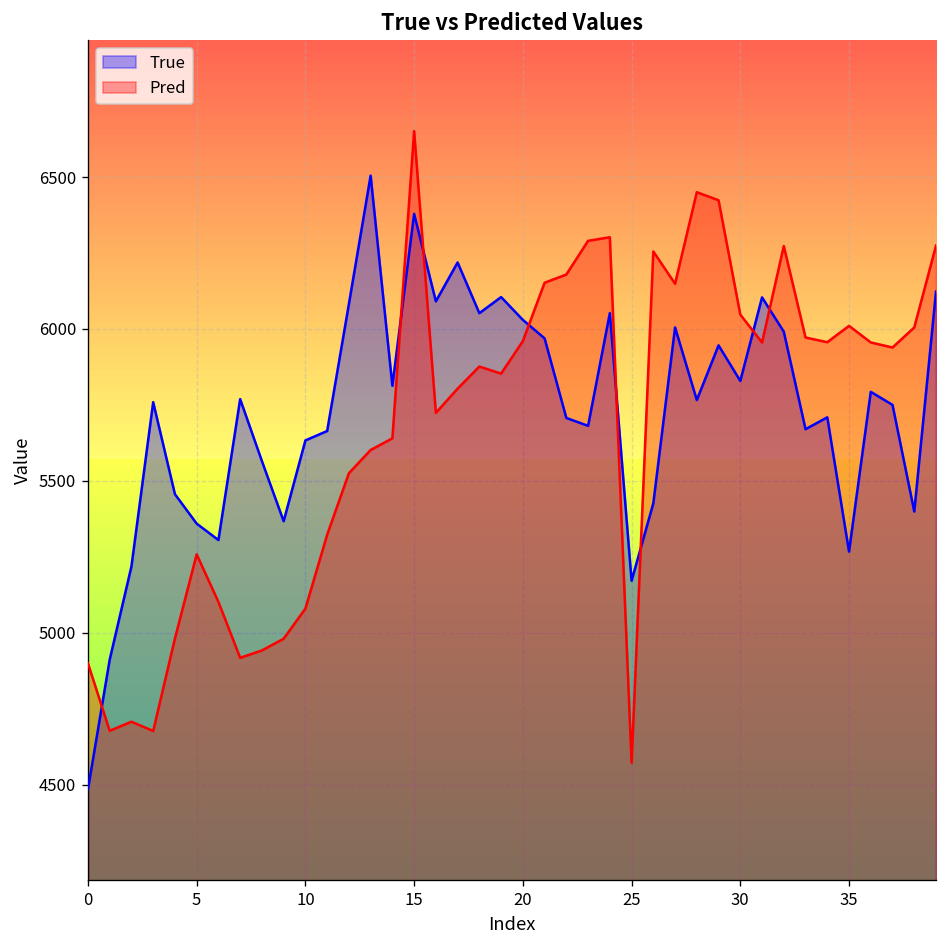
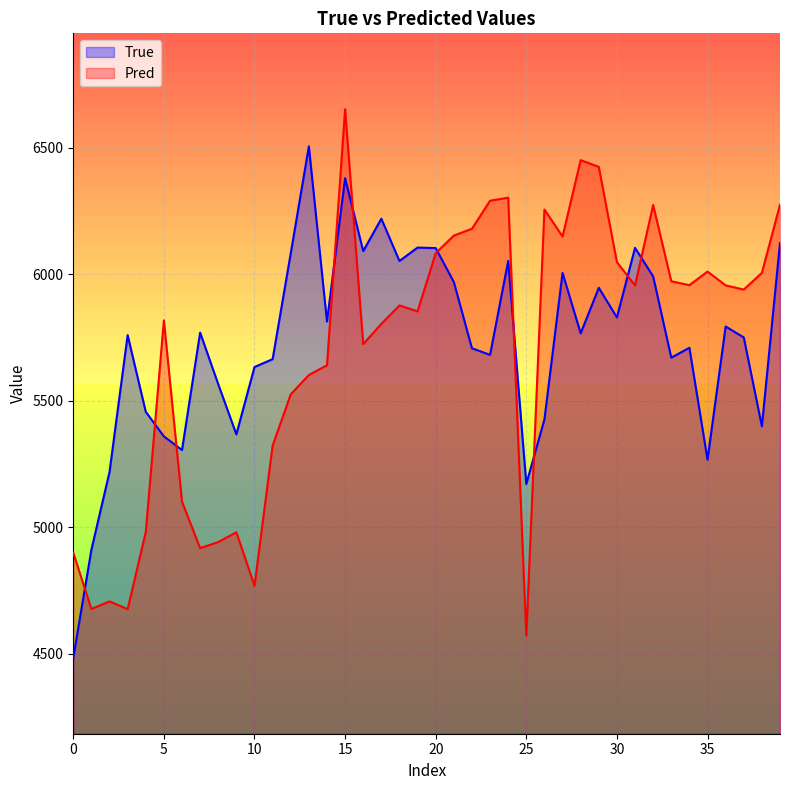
  {
    "True": {
      "0": 4480,
      "5": 5360,
      "10": 5630,
      "15": 6380,
-     "20": 6030,
+     "20": 6100,
      "25": 5170,
      "30": 5830,
      "35": 5270
    },
    "Pred": {
      "0": 4900,
-     "5": 5260,
-     "10": 5080,
+     "5": 5820,
+     "10": 4770,
      "15": 6650,
-     "20": 5960,
+     "20": 6080,
      "25": 4570,
      "30": 6050,
      "35": 6010
    }
  }
